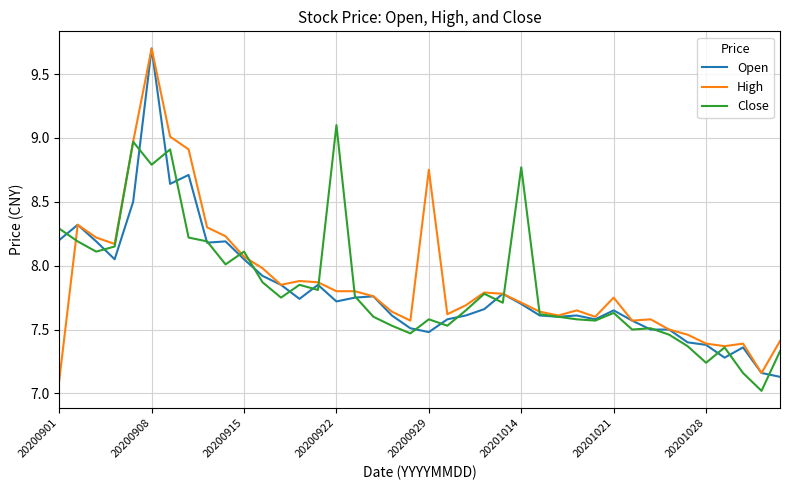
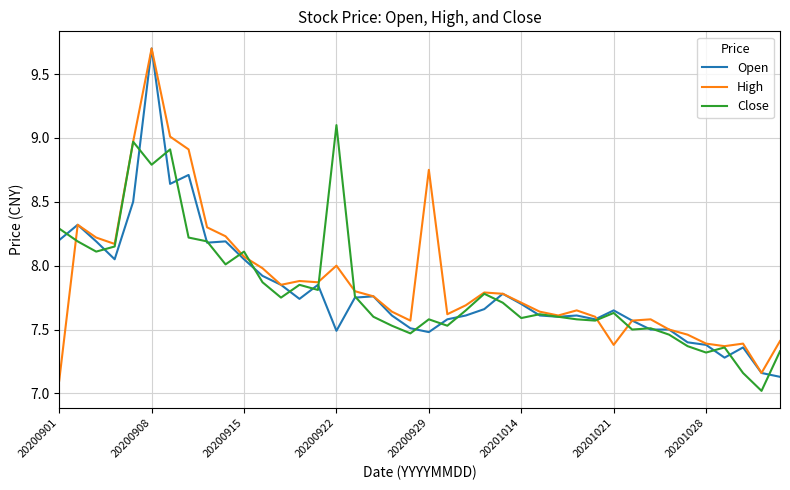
  {
    "Open": {
      "20200901": 8.20,
      "20200915": 8.05,
-     "20200922": 7.72,
+     "20200922": 7.49,
      "20200929": 7.48
    },
    "High": {
      "20200901": 7.10,
      "20200915": 8.07,
-     "20200922": 7.8,
+     "20200922": 8.0,
      "20200929": 8.75,
-     "20201021": 7.75
+     "20201021": 7.38
    },
    "Close": {
      "20200901": 8.29,
      "20200908": 8.79,
      "20200915": 8.11,
      "20200922": 9.10,
      "20200929": 7.58,
-     "20201014": 8.77,
-     "20201028": 7.24
+     "20201014": 7.59,
+     "20201028": 7.32
    }
  }
